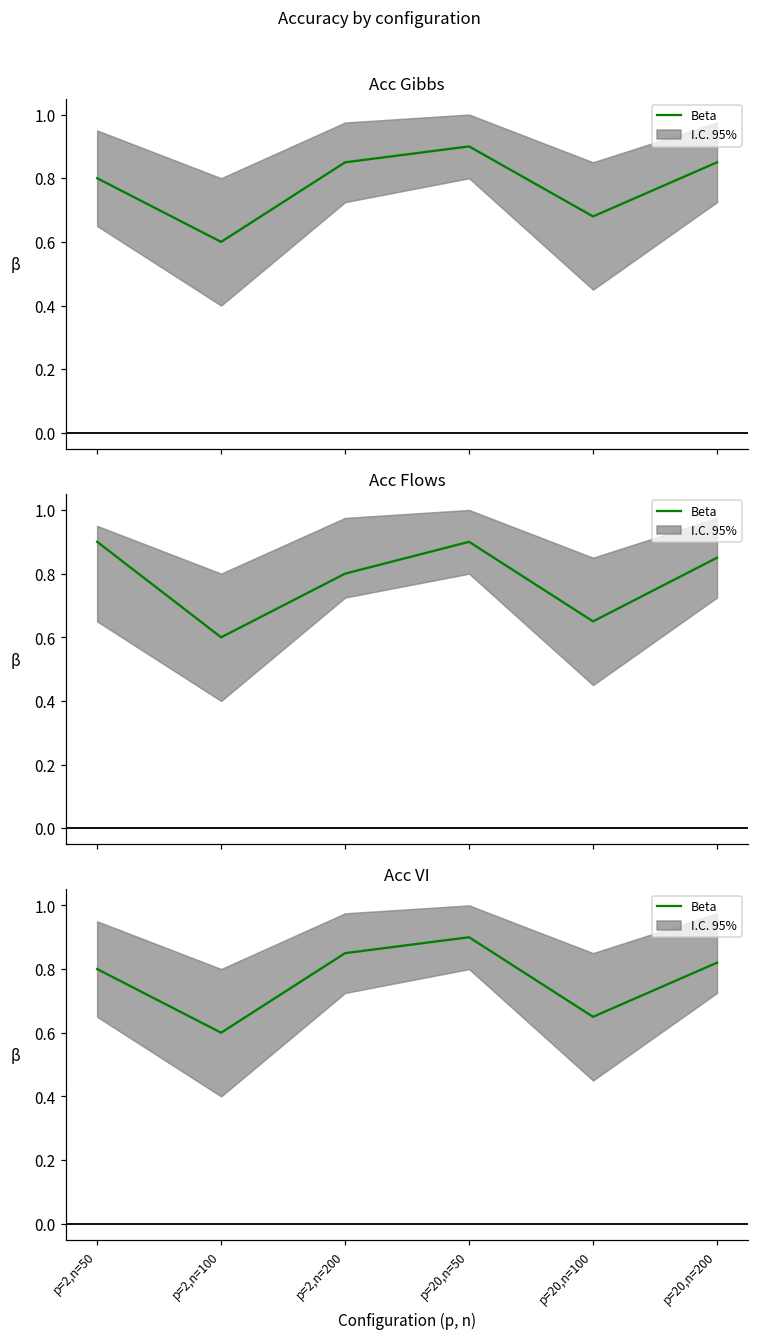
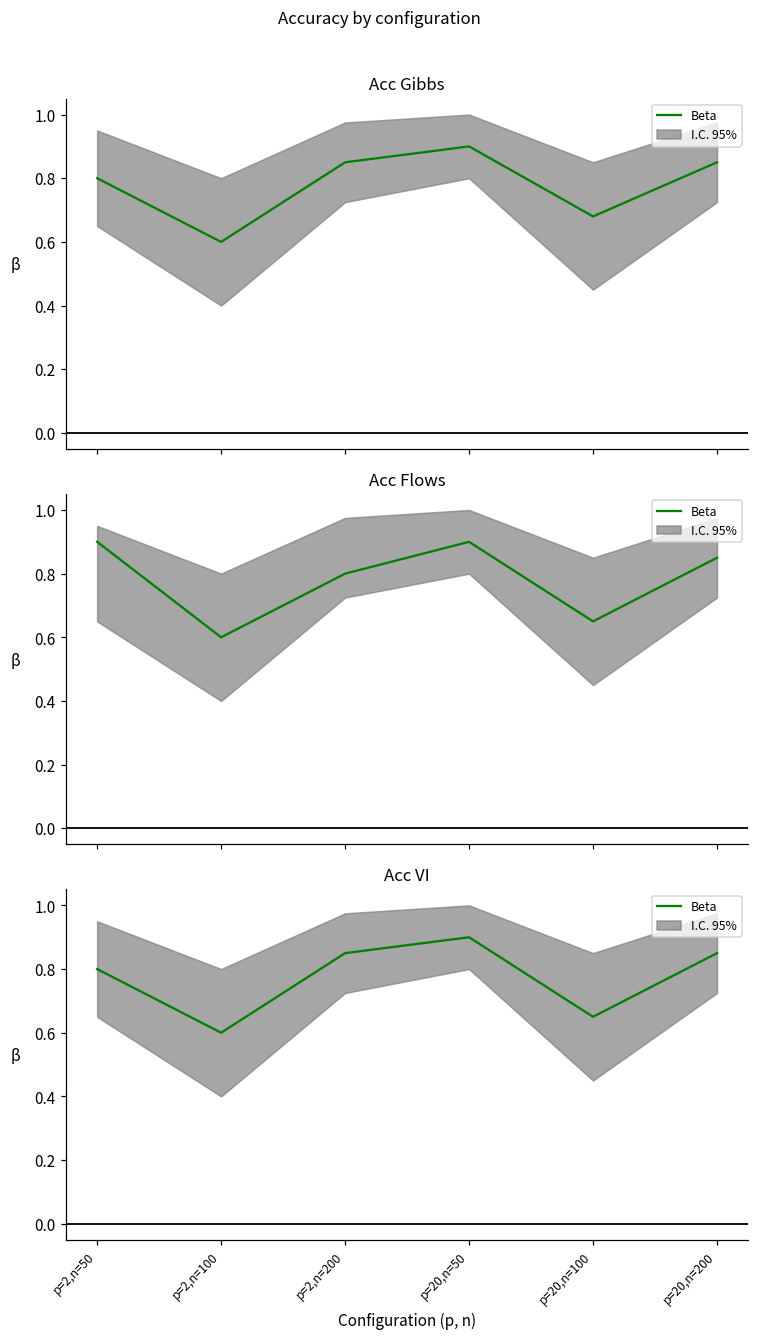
  {
    "Acc VI": {
      "Beta": {
        "p=2,n=50": 0.80,
        "p=2,n=100": 0.60,
        "p=2,n=200": 0.85,
        "p=20,n=50": 0.90,
        "p=20,n=100": 0.65,
-       "p=20,n=200": 0.82
+       "p=20,n=200": 0.85
      }
    }
  }
